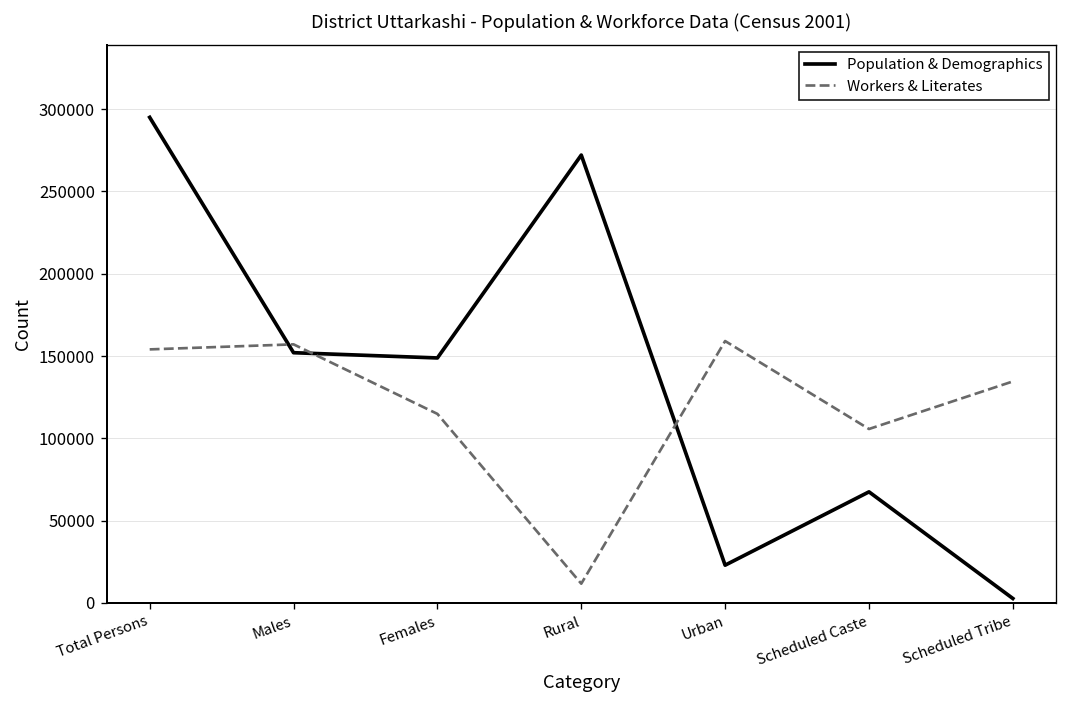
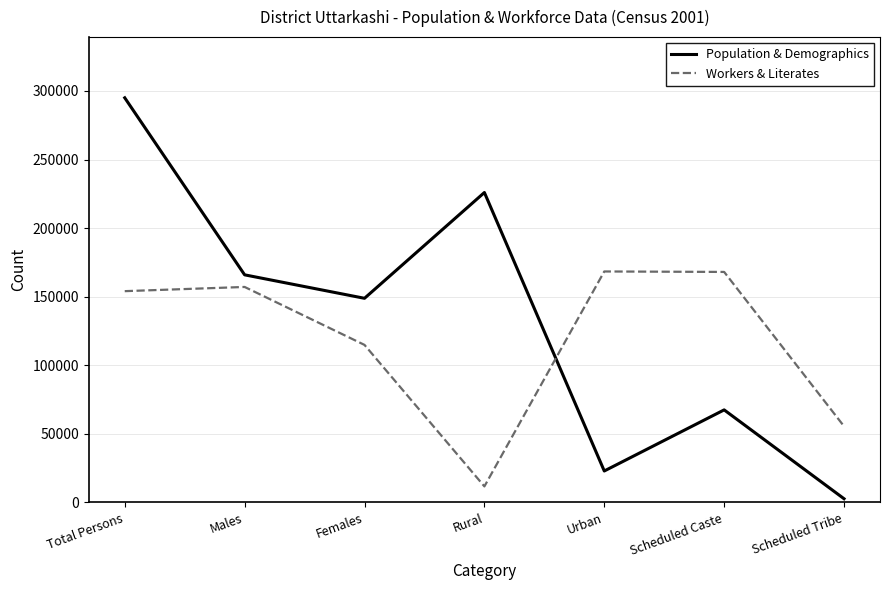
  {
    "Population & Demographics": {
      "Total Persons": 295000,
-     "Males": 152000,
+     "Males": 166000,
      "Females": 149000,
-     "Rural": 272000,
+     "Rural": 226000,
      "Urban": 23000,
      "Scheduled Caste": 67000,
      "Scheduled Tribe": 3000
    },
    "Workers & Literates": {
      "Total Persons": 154000,
      "Males": 157000,
      "Females": 115000,
      "Rural": 12000,
-     "Urban": 159000,
-     "Scheduled Caste": 106000,
-     "Scheduled Tribe": 135000
+     "Urban": 168000,
+     "Scheduled Caste": 168000,
+     "Scheduled Tribe": 55000
    }
  }
